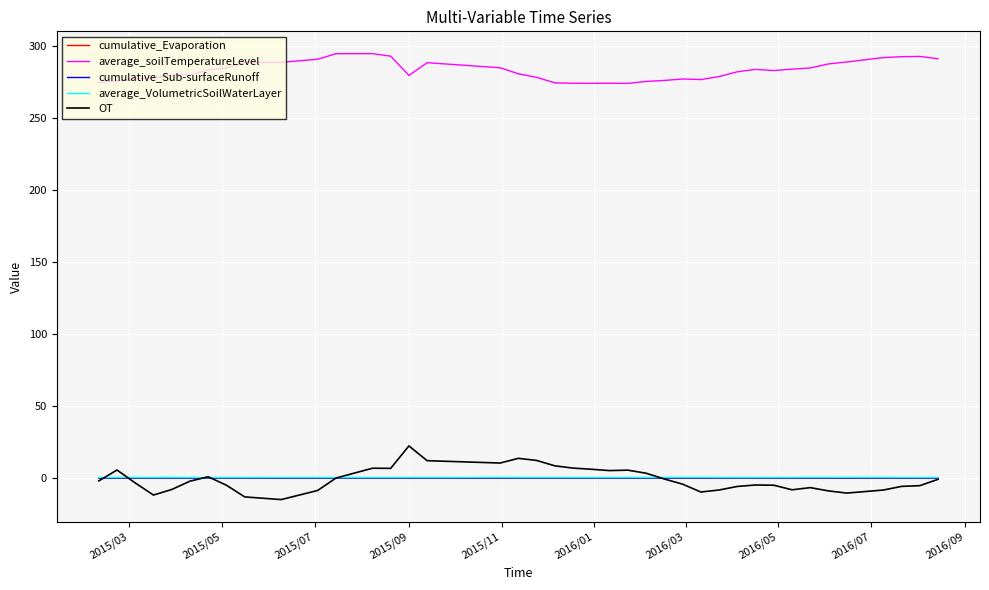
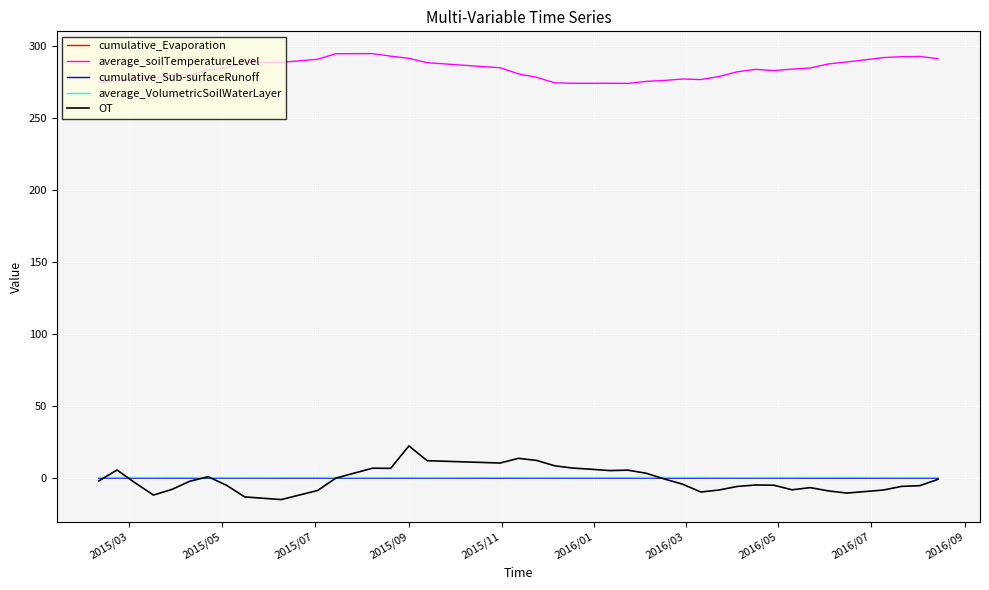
  {
    "average_soilTemperatureLevel": {
-     "2015/09": 280
+     "2015/09": 292
    },
    "OT": {
      "2015/09": 22
    }
  }
